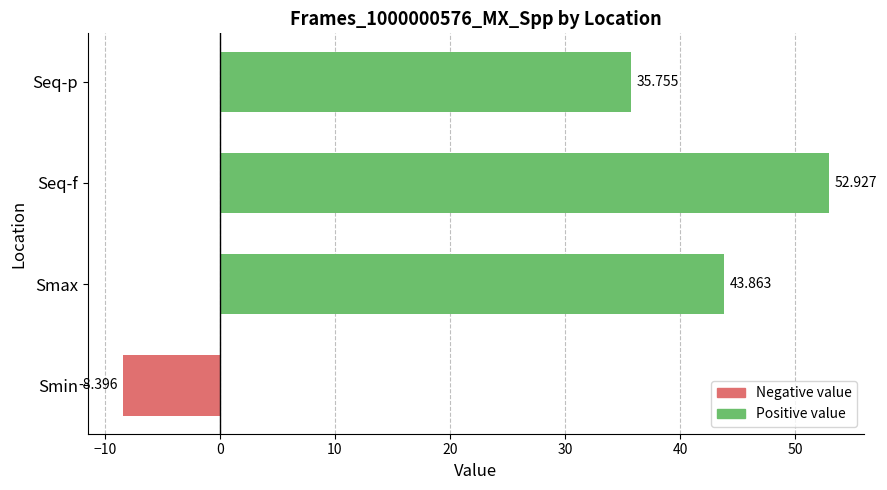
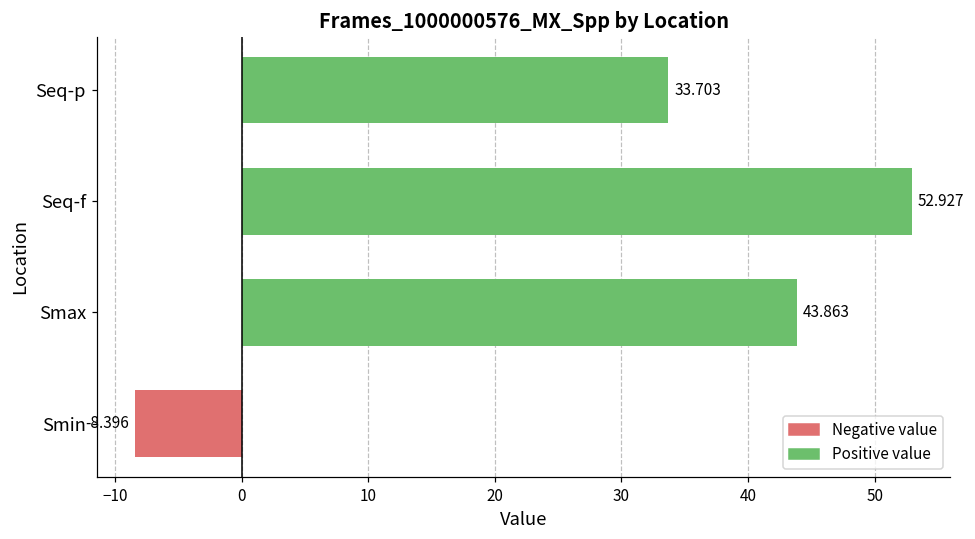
  {
-   "Seq-p": 35.755,
+   "Seq-p": 33.703,
    "Seq-f": 52.927,
    "Smax": 43.863,
    "Smin": -8.396
  }
